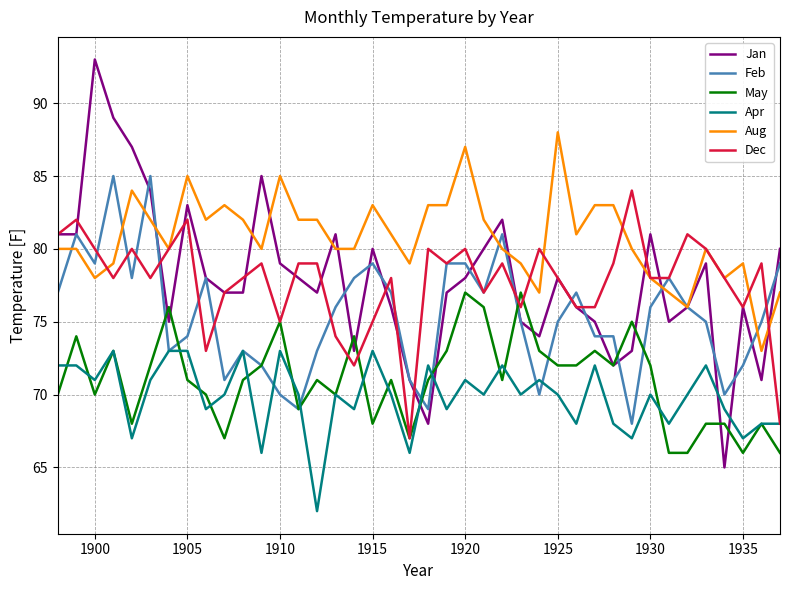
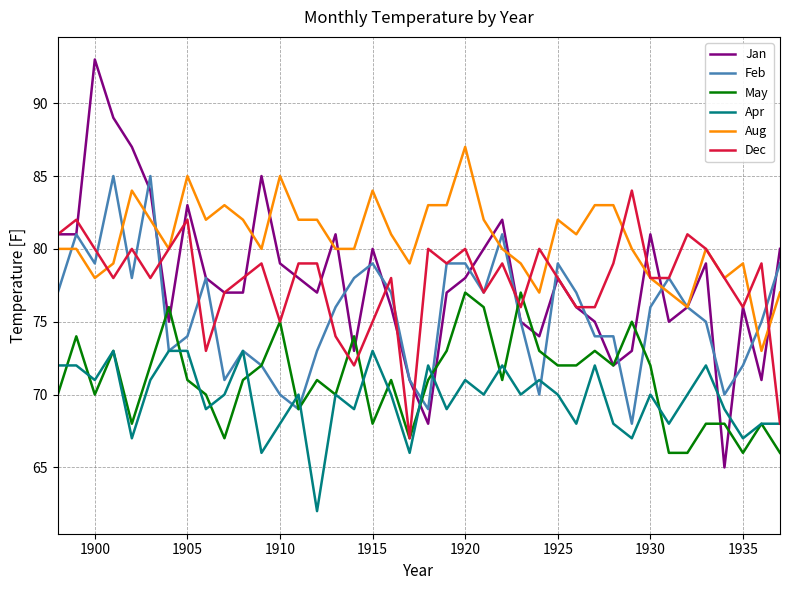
  {
    "Jan": {
      "1900": 93,
      "1905": 83,
      "1910": 79,
      "1915": 80,
      "1920": 78,
      "1930": 81
    },
    "Feb": {
      "1900": 79,
      "1905": 74,
      "1910": 70,
      "1915": 79,
      "1920": 79,
-     "1925": 75,
+     "1925": 79,
      "1930": 76,
      "1935": 72
    },
    "May": {
      "1900": 70,
      "1905": 71,
      "1915": 68,
      "1920": 77,
      "1925": 72,
      "1930": 72,
      "1935": 66
    },
    "Apr": {
      "1900": 71,
      "1905": 73,
-     "1910": 73,
+     "1910": 68,
      "1915": 73,
      "1920": 71,
      "1925": 70,
      "1930": 70,
      "1935": 67
    },
    "Aug": {
      "1900": 78,
      "1905": 85,
      "1910": 85,
-     "1915": 83,
+     "1915": 84,
      "1920": 87,
-     "1925": 88,
+     "1925": 82,
      "1935": 79
    },
    "Dec": {
      "1900": 80,
      "1905": 82,
      "1915": 75,
      "1920": 80
    }
  }
